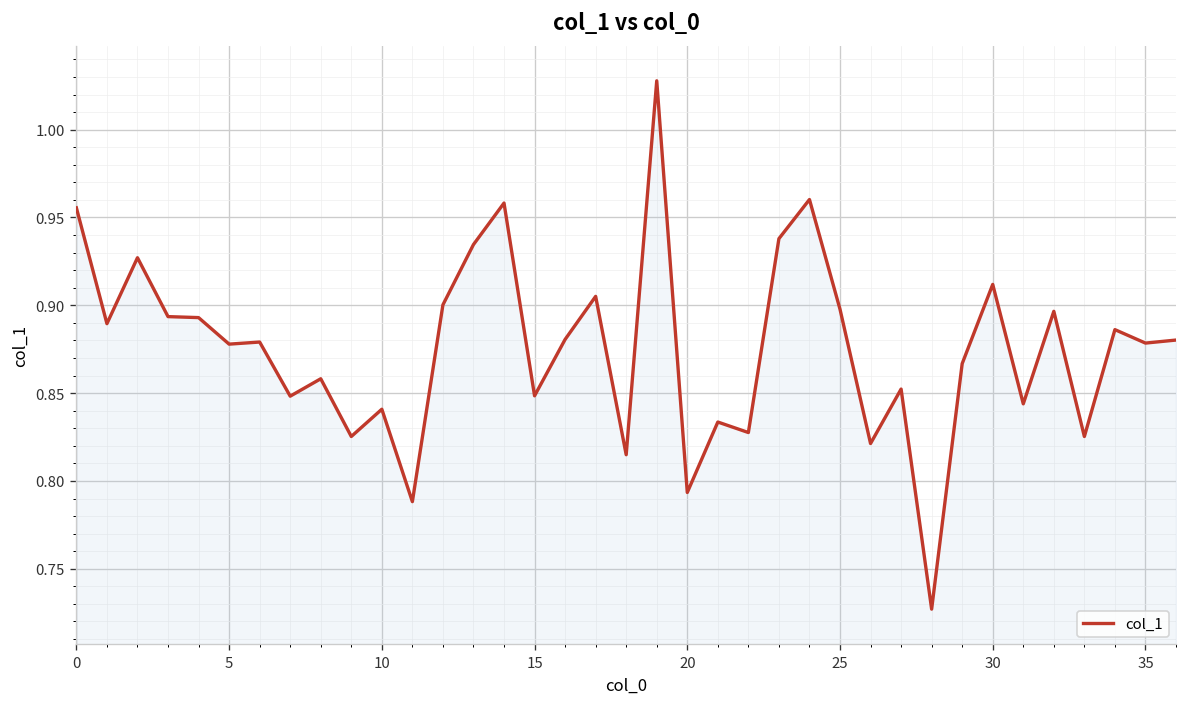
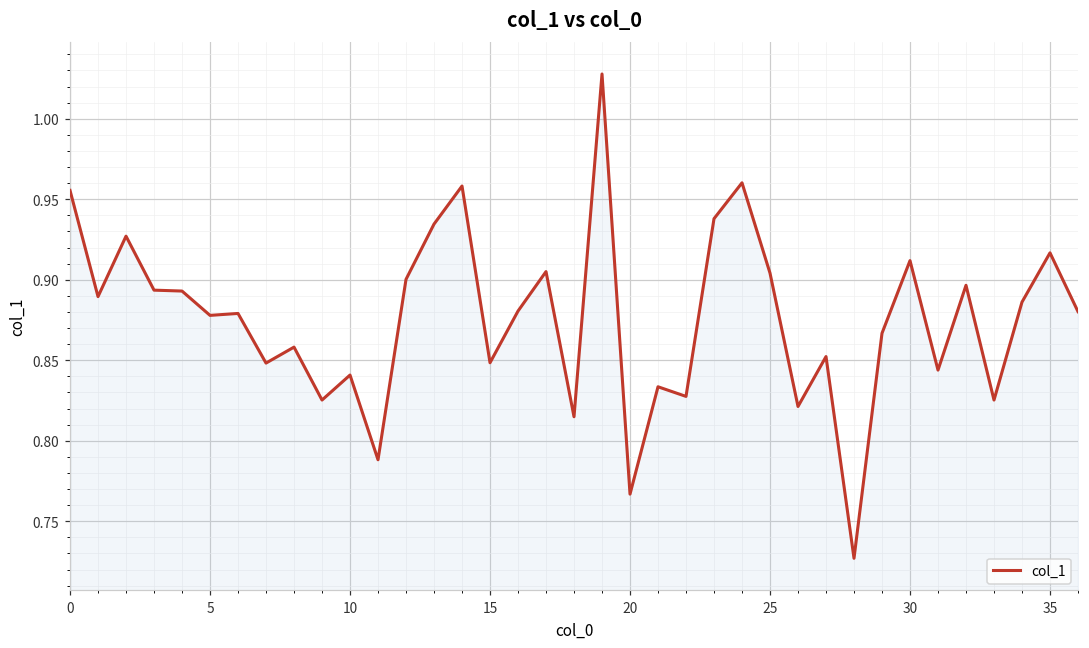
  {
    "0": 0.956,
    "5": 0.878,
    "10": 0.841,
    "15": 0.848,
-   "20": 0.793,
-   "25": 0.898,
+   "20": 0.767,
+   "25": 0.904,
    "30": 0.912,
-   "35": 0.878
+   "35": 0.917
  }
